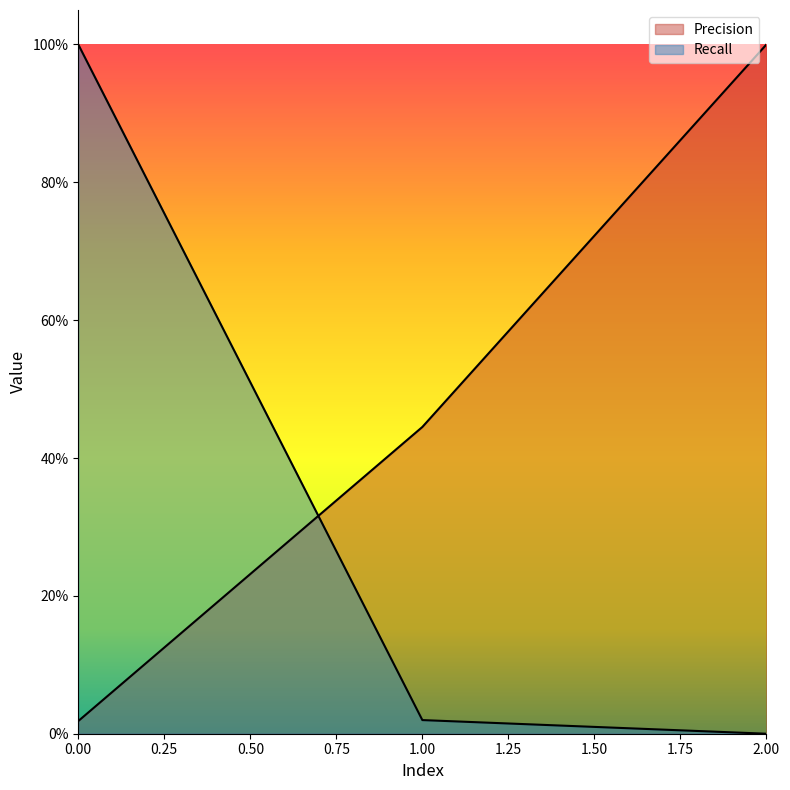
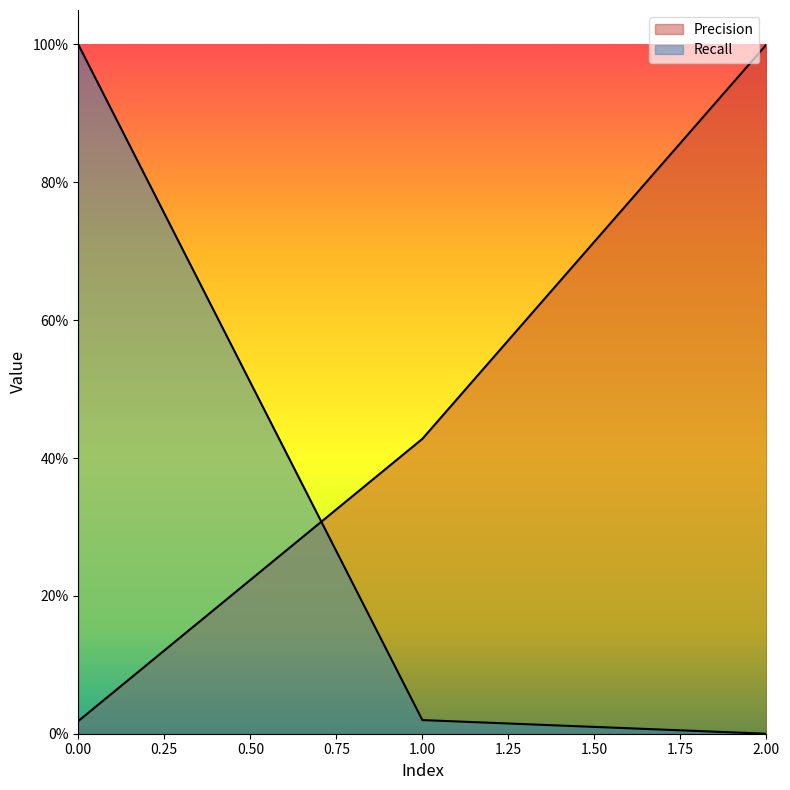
  {
    "Precision": {
      "0.00": "2%",
-     "1.00": "45%",
+     "1.00": "43%",
      "2.00": "100%"
    },
    "Recall": {
      "0.00": "100%",
      "1.00": "2%",
      "2.00": "0%"
    }
  }
